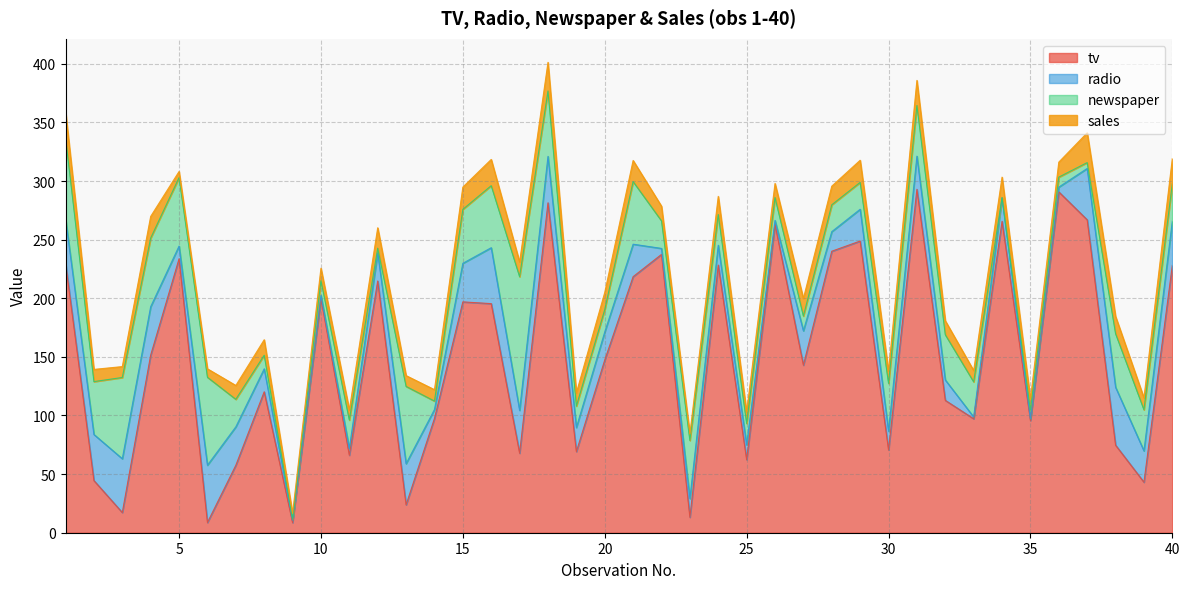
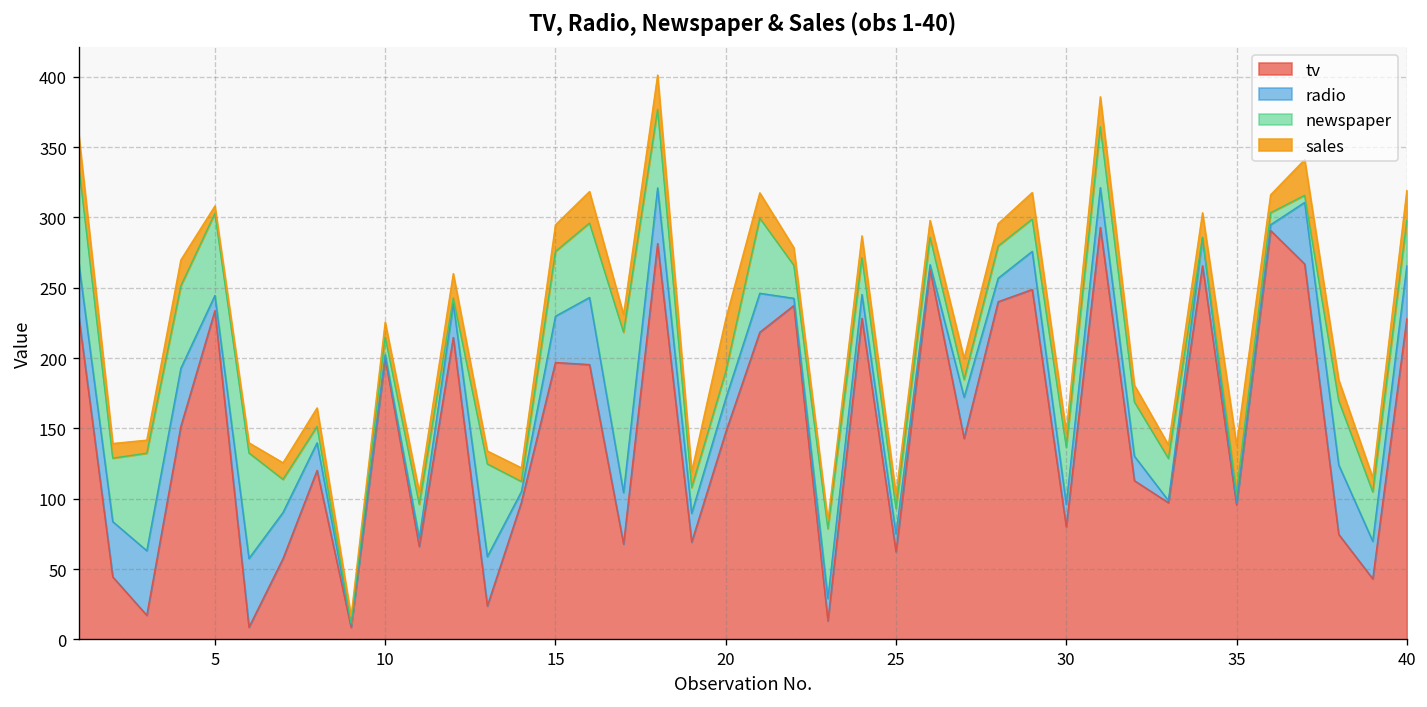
  {
    "tv": {
      "5": 234,
      "10": 200,
      "15": 197,
      "20": 147,
      "25": 62,
-     "30": 71,
+     "30": 80,
      "40": 228
    },
    "radio": {
      "5": 11,
      "10": 3,
      "15": 33,
      "20": 24,
      "25": 13,
      "30": 16,
      "40": 38
    },
    "newspaper": {
      "5": 58,
      "10": 13,
      "15": 46,
      "20": 19,
      "25": 18,
      "30": 41,
      "35": 7,
      "40": 32
    },
    "sales": {
      "5": 5,
      "10": 11,
      "15": 19,
-     "20": 15,
+     "20": 37,
      "25": 10,
      "30": 10,
-     "35": 10,
+     "35": 34,
      "40": 22
    }
  }
